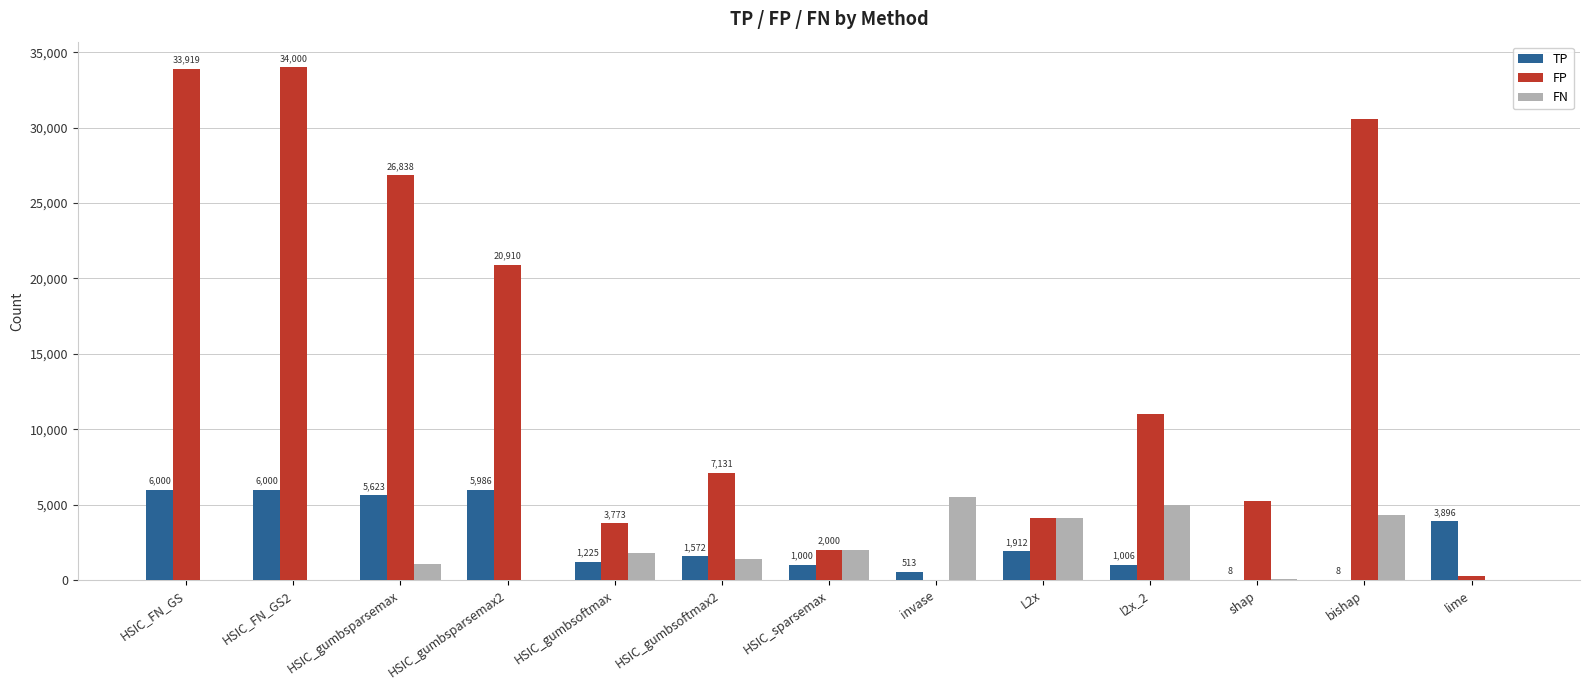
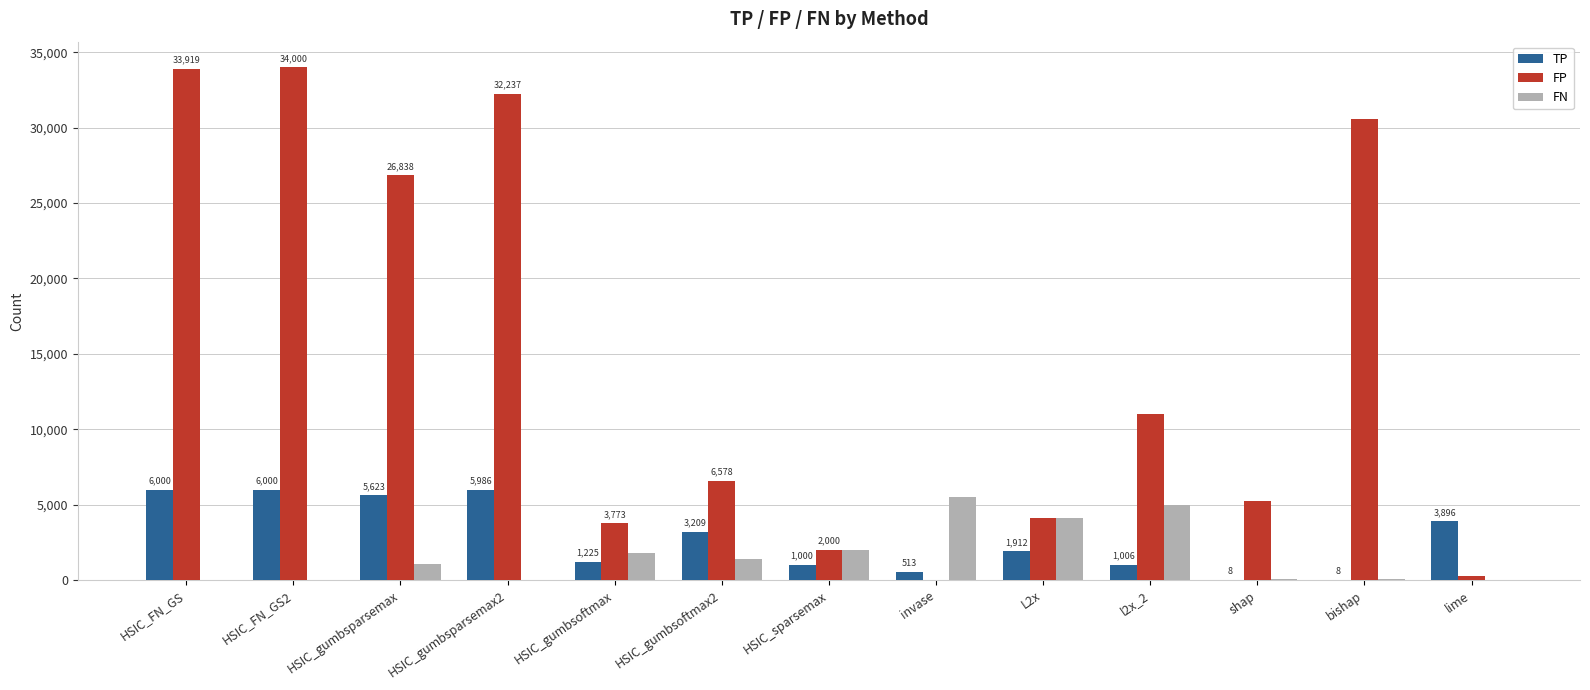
  {
    "TP": {
      "HSIC_FN_GS": "6,000",
      "HSIC_FN_GS2": "6,000",
      "HSIC_gumbsparsemax": "5,623",
      "HSIC_gumbsparsemax2": "5,986",
      "HSIC_gumbsoftmax": "1,225",
-     "HSIC_gumbsoftmax2": "1,572",
+     "HSIC_gumbsoftmax2": "3,209",
      "HSIC_sparsemax": "1,000",
      "invase": "513",
      "L2x": "1,912",
      "l2x_2": "1,006",
      "shap": "8",
      "bishap": "8",
      "lime": "3,896"
    },
    "FP": {
      "HSIC_FN_GS": "33,919",
      "HSIC_FN_GS2": "34,000",
      "HSIC_gumbsparsemax": "26,838",
-     "HSIC_gumbsparsemax2": "20,910",
+     "HSIC_gumbsparsemax2": "32,237",
      "HSIC_gumbsoftmax": "3,773",
-     "HSIC_gumbsoftmax2": "7,131",
+     "HSIC_gumbsoftmax2": "6,578",
      "HSIC_sparsemax": "2,000"
    },
    "FN": {
      "HSIC_FN_GS": "0",
      "HSIC_FN_GS2": "0",
      "HSIC_gumbsparsemax": "1,100",
      "HSIC_gumbsoftmax": "1,800",
      "HSIC_gumbsoftmax2": "1,400",
      "invase": "5,500",
      "L2x": "4,100",
      "l2x_2": "5,000",
-     "bishap": "4,300"
+     "bishap": "100"
    }
  }
